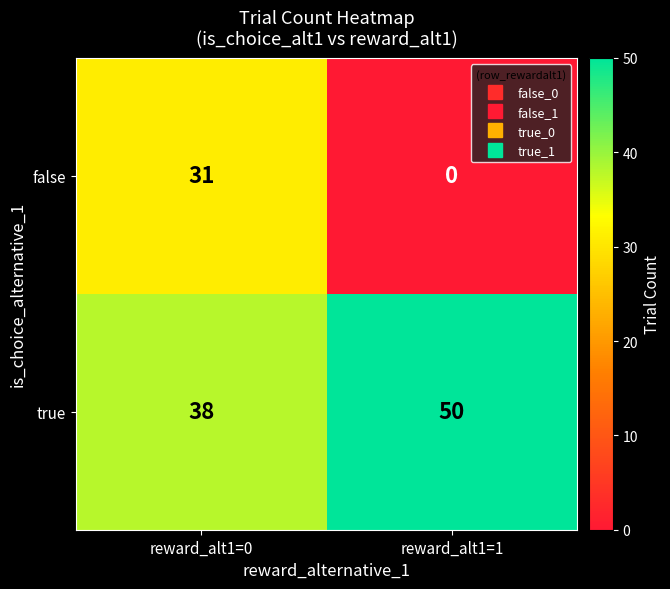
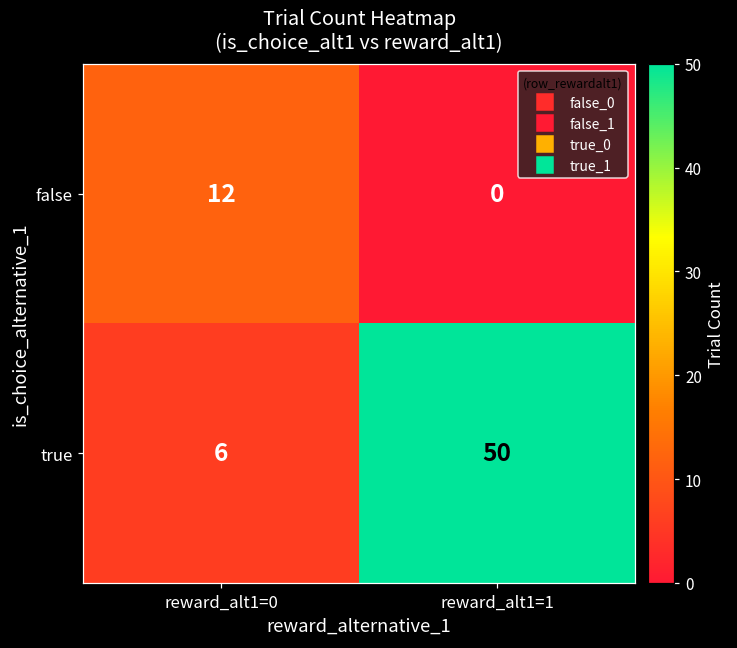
  {
    "false": {
-     "reward_alt1=0": 31,
+     "reward_alt1=0": 12,
      "reward_alt1=1": 0
    },
    "true": {
-     "reward_alt1=0": 38,
+     "reward_alt1=0": 6,
      "reward_alt1=1": 50
    }
  }
